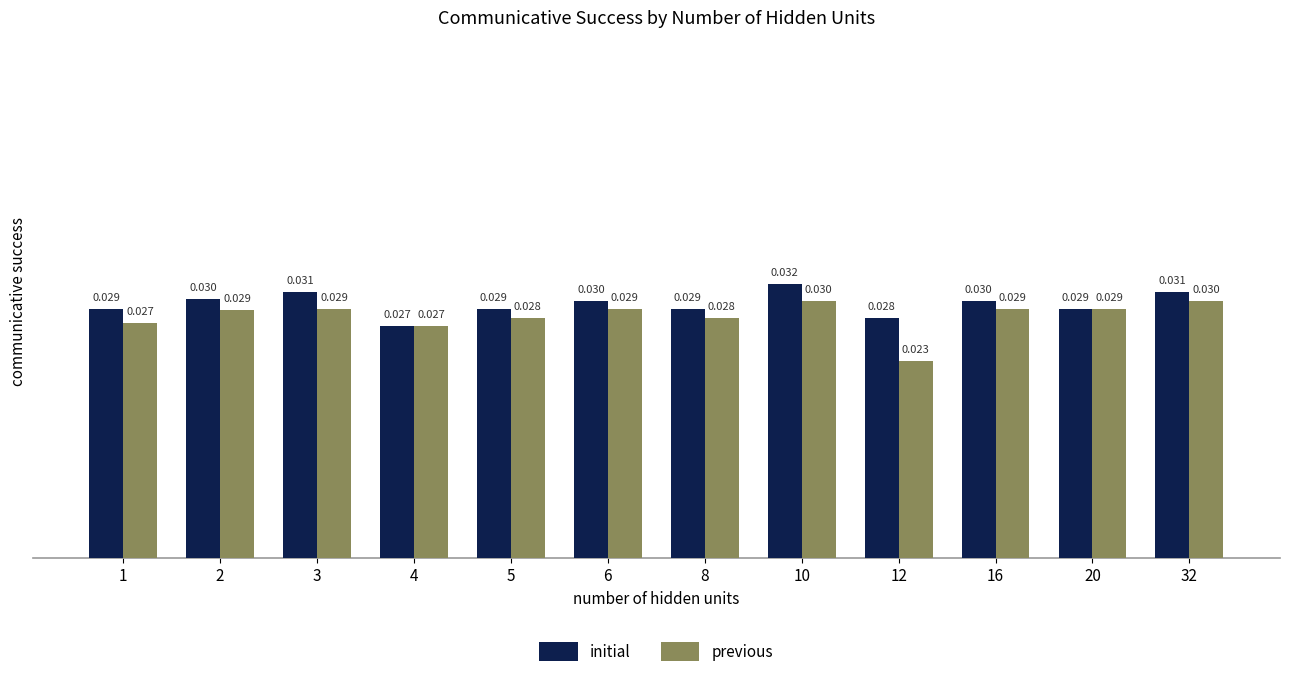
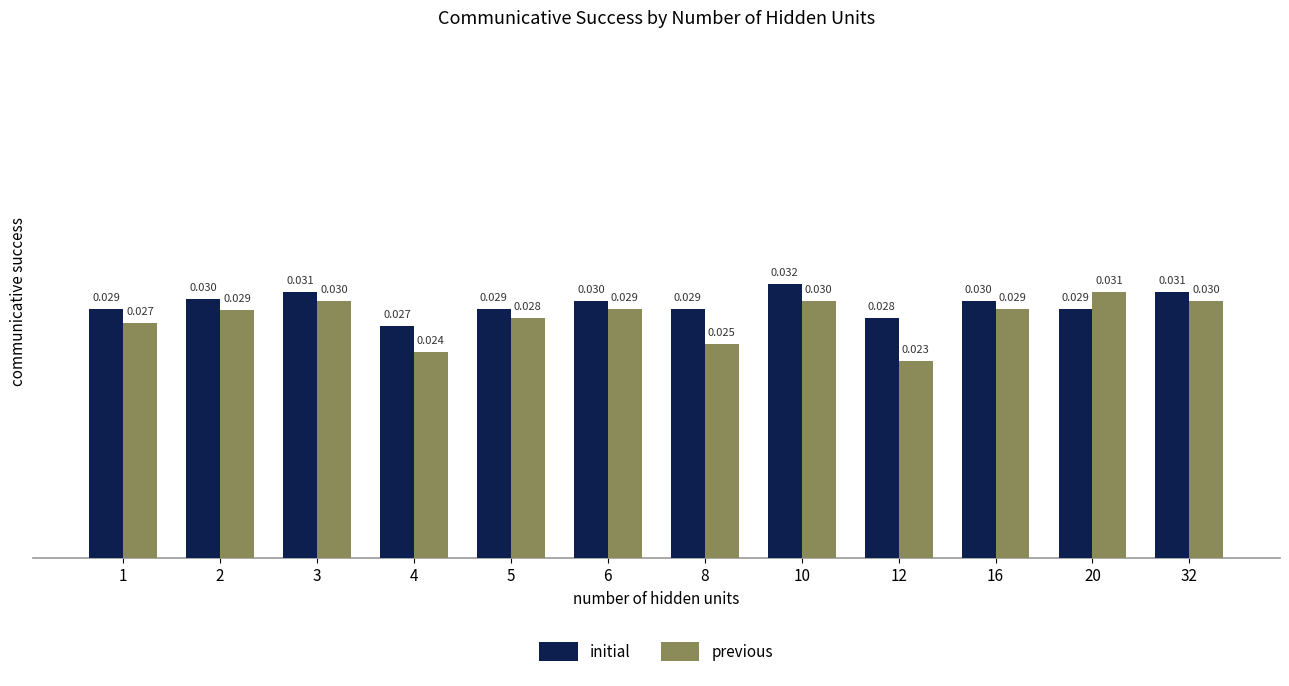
  {
    "initial": {
      "1": 0.029,
      "2": 0.030,
      "3": 0.031,
      "4": 0.027,
      "5": 0.029,
      "6": 0.030,
      "8": 0.029,
      "10": 0.032,
      "12": 0.028,
      "16": 0.030,
      "20": 0.029,
      "32": 0.031
    },
    "previous": {
      "1": 0.027,
      "2": 0.029,
-     "3": 0.029,
-     "4": 0.027,
+     "3": 0.030,
+     "4": 0.024,
      "5": 0.028,
      "6": 0.029,
-     "8": 0.028,
+     "8": 0.025,
      "10": 0.030,
      "12": 0.023,
      "16": 0.029,
-     "20": 0.029,
+     "20": 0.031,
      "32": 0.030
    }
  }
